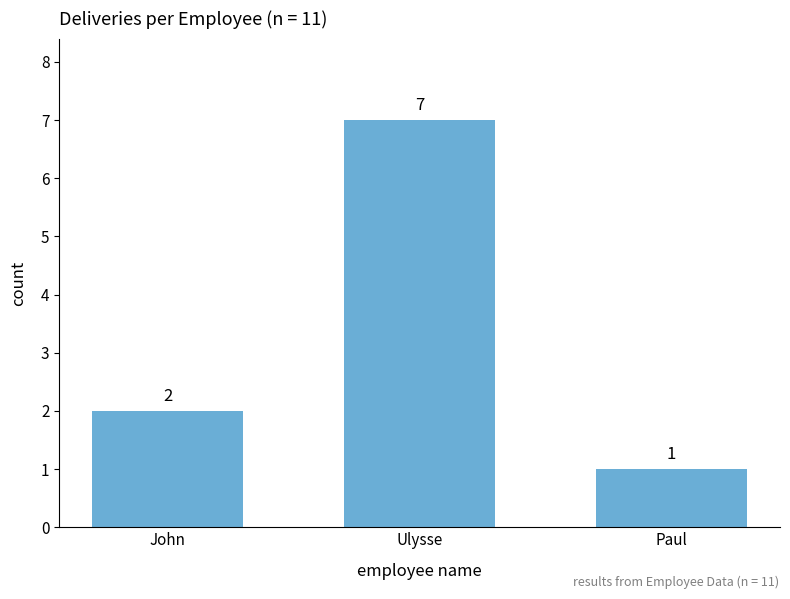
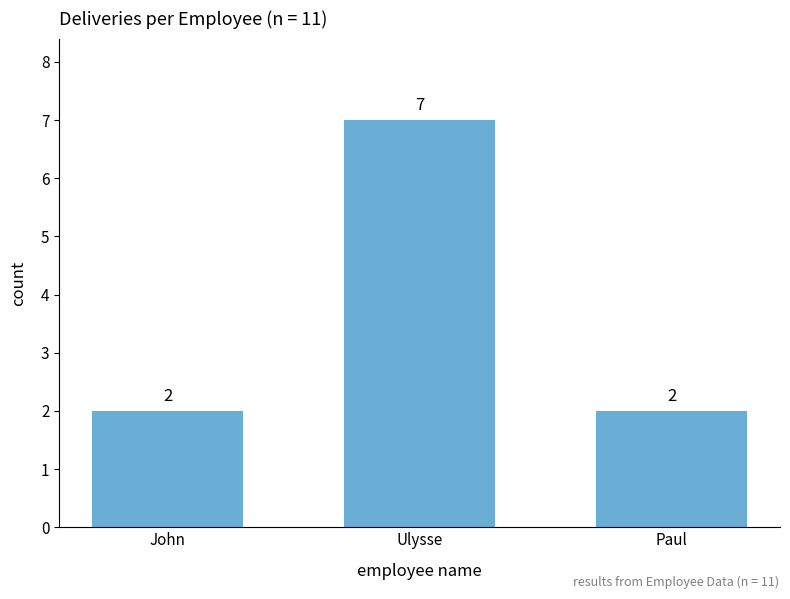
  {
    "John": 2,
    "Ulysse": 7,
-   "Paul": 1
+   "Paul": 2
  }
